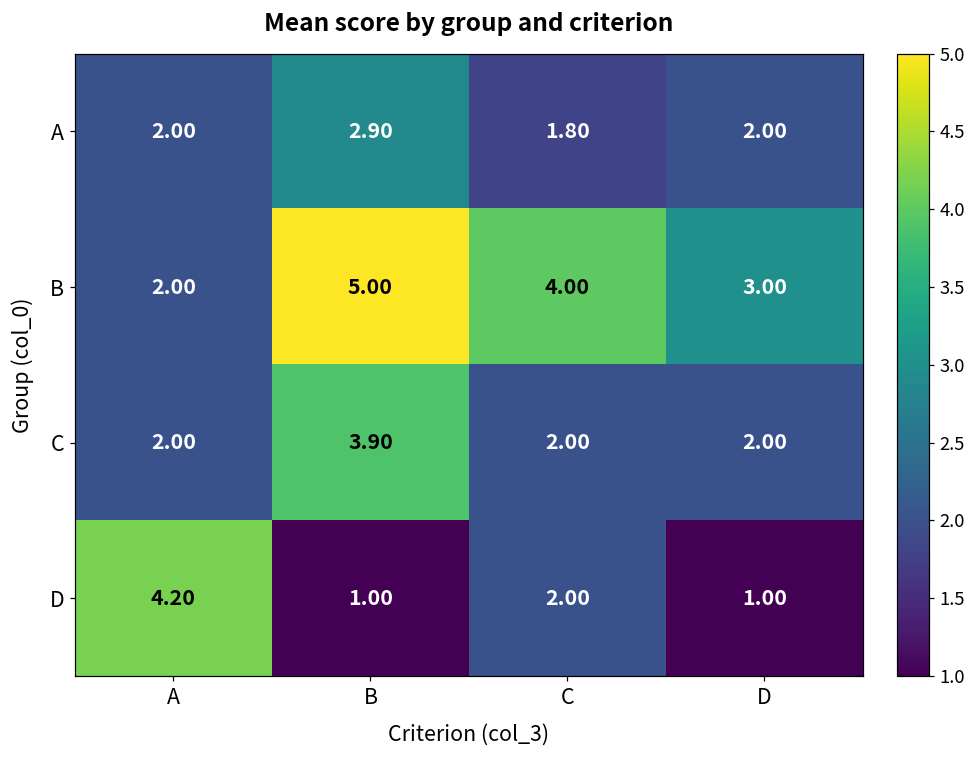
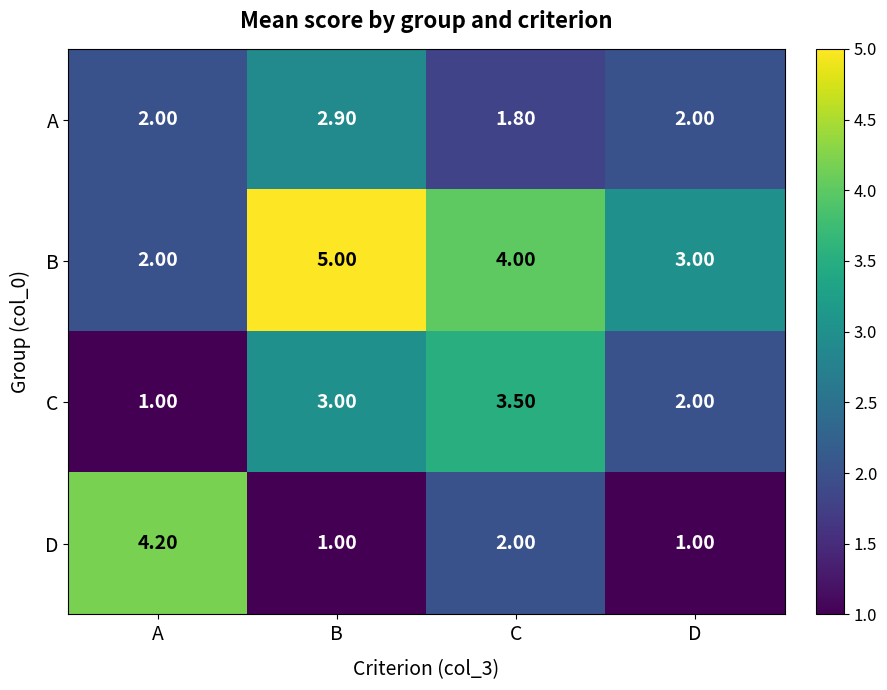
  {
    "A": {
      "A": 2.00,
      "B": 2.90,
      "C": 1.80,
      "D": 2.00
    },
    "B": {
      "A": 2.00,
      "B": 5.00,
      "C": 4.00,
      "D": 3.00
    },
    "C": {
-     "A": 2.00,
-     "B": 3.90,
-     "C": 2.00,
+     "A": 1.00,
+     "B": 3.00,
+     "C": 3.50,
      "D": 2.00
    },
    "D": {
      "A": 4.20,
      "B": 1.00,
      "C": 2.00,
      "D": 1.00
    }
  }
